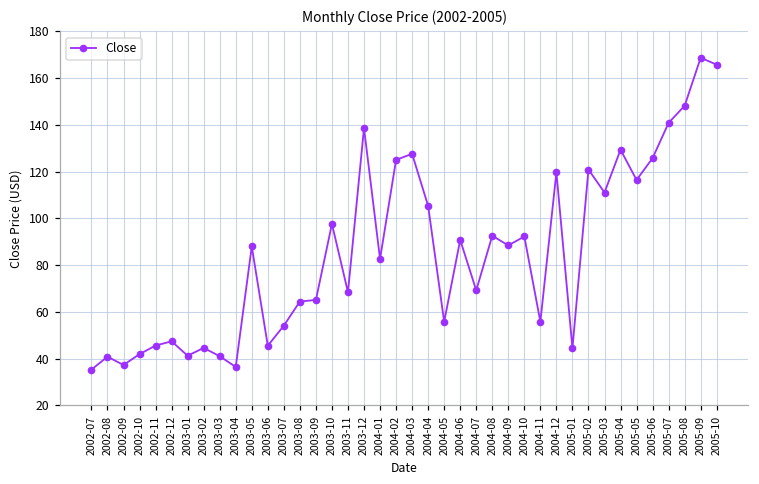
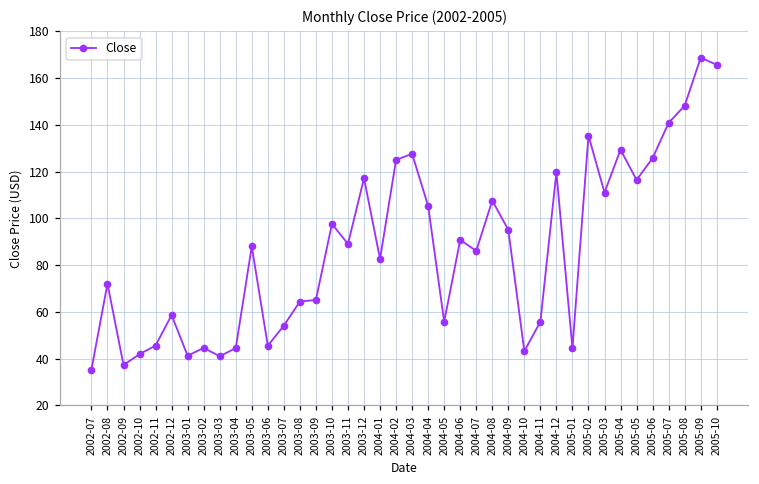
  {
    "2002-07": 35,
-   "2002-08": 41,
+   "2002-08": 72,
    "2002-09": 37,
    "2002-10": 42,
    "2002-11": 46,
-   "2002-12": 47,
+   "2002-12": 59,
    "2003-01": 41,
    "2003-02": 45,
    "2003-03": 41,
-   "2003-04": 36,
+   "2003-04": 44,
    "2003-05": 88,
    "2003-06": 46,
    "2003-07": 54,
    "2003-08": 64,
    "2003-09": 65,
    "2003-10": 98,
-   "2003-11": 68,
-   "2003-12": 139,
+   "2003-11": 89,
+   "2003-12": 117,
    "2004-01": 83,
    "2004-02": 125,
    "2004-03": 128,
    "2004-04": 105,
    "2004-05": 56,
    "2004-06": 91,
-   "2004-07": 69,
-   "2004-08": 93,
-   "2004-09": 88,
-   "2004-10": 92,
+   "2004-07": 86,
+   "2004-08": 108,
+   "2004-09": 95,
+   "2004-10": 43,
    "2004-11": 56,
    "2004-12": 120,
    "2005-01": 44,
-   "2005-02": 121,
+   "2005-02": 135,
    "2005-03": 111,
    "2005-04": 129,
    "2005-05": 116,
    "2005-06": 126,
    "2005-07": 141,
    "2005-08": 148,
    "2005-09": 169,
    "2005-10": 166
  }
